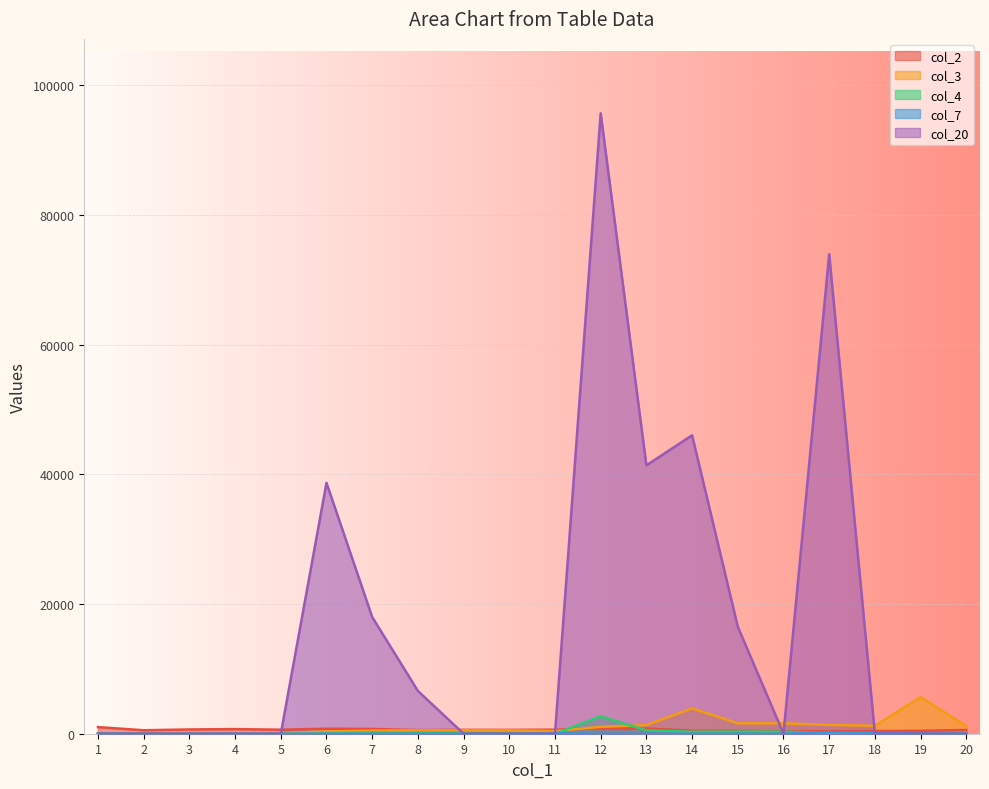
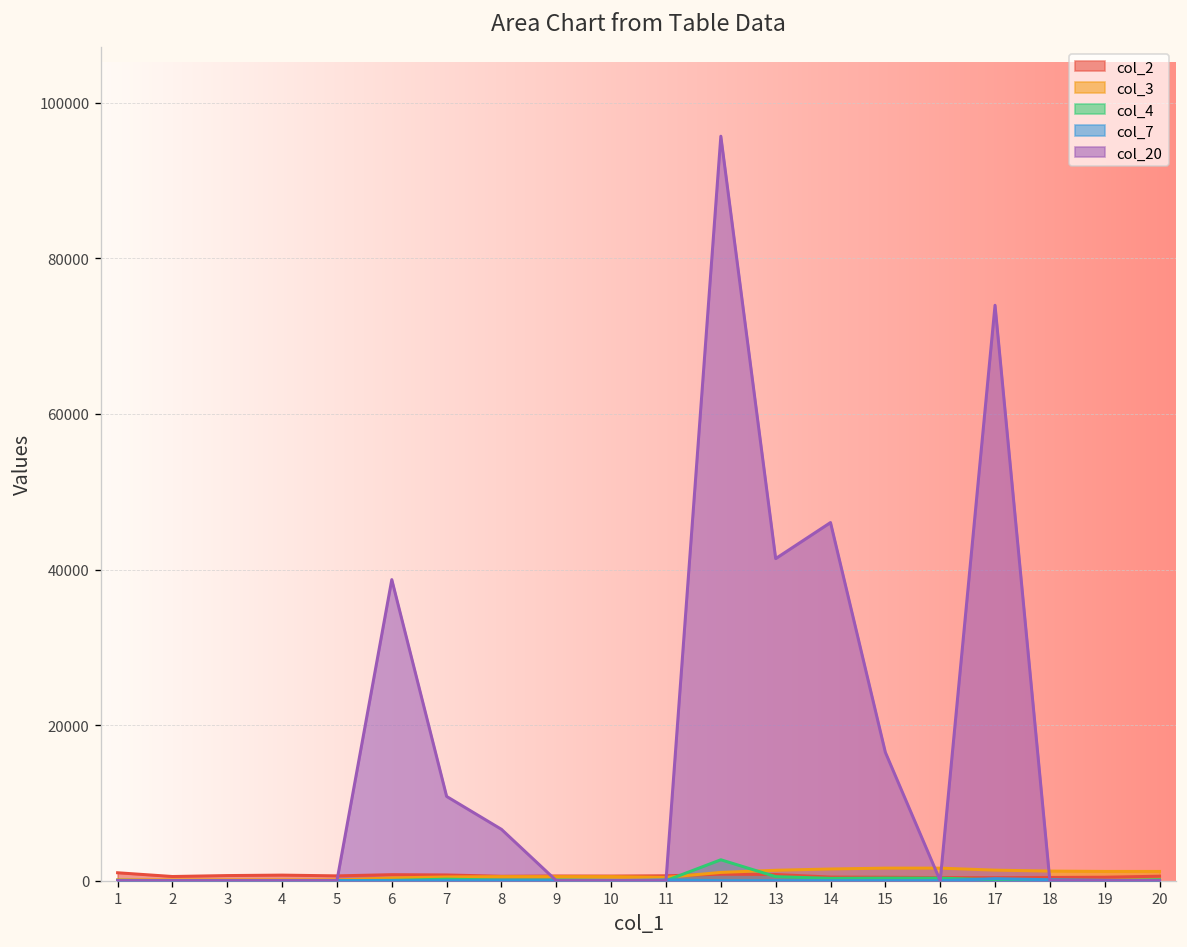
  {
    "col_2": {
      "1": 1000,
      "2": 1000,
      "3": 1000,
      "4": 1000,
      "5": 1000,
      "6": 1000,
      "19": 0,
      "20": 1000
    },
    "col_3": {
      "13": 1000,
-     "14": 4000,
+     "14": 2000,
      "15": 2000,
      "16": 2000,
      "17": 1000,
      "18": 1000,
-     "19": 6000,
+     "19": 1000,
      "20": 1000
    },
    "col_4": {
      "12": 3000
    },
    "col_7": {
      "12": 0,
      "13": 0
    },
    "col_20": {
      "6": 39000,
-     "7": 18000,
+     "7": 11000,
      "8": 7000,
      "12": 96000,
      "13": 41000,
      "14": 46000,
      "15": 17000,
      "17": 74000
    }
  }
